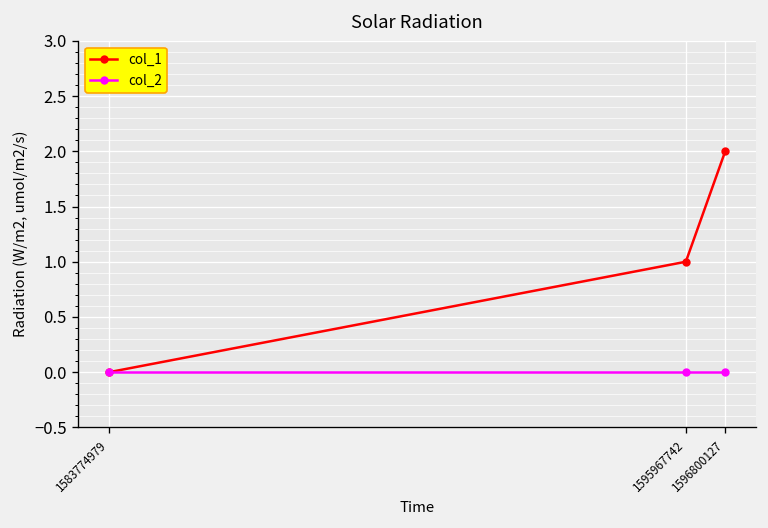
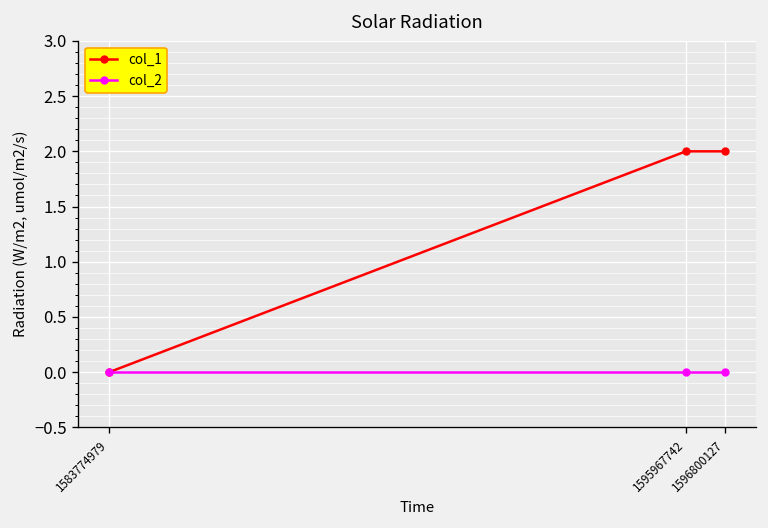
  {
    "col_1": {
-     "1595967742": 1,
+     "1595967742": 2,
      "1596800127": 2
    },
    "col_2": {
      "1595967742": 0,
      "1596800127": 0
    }
  }
